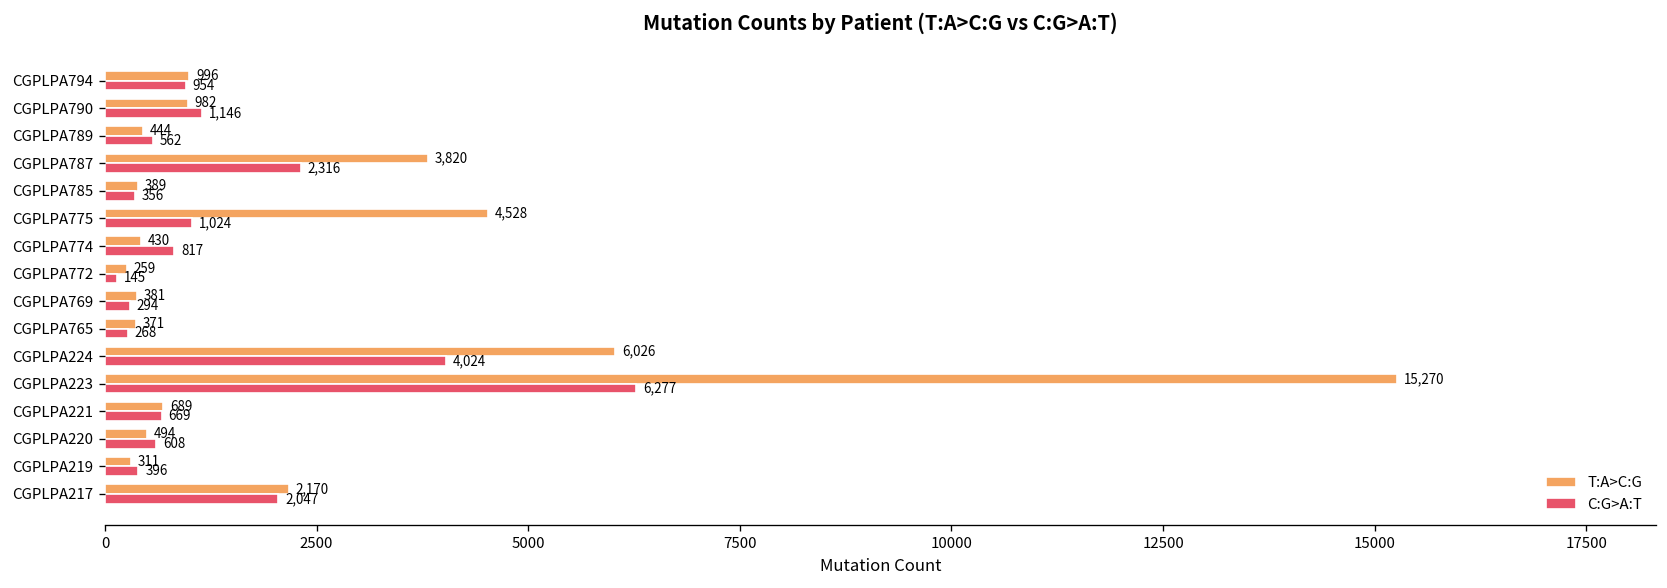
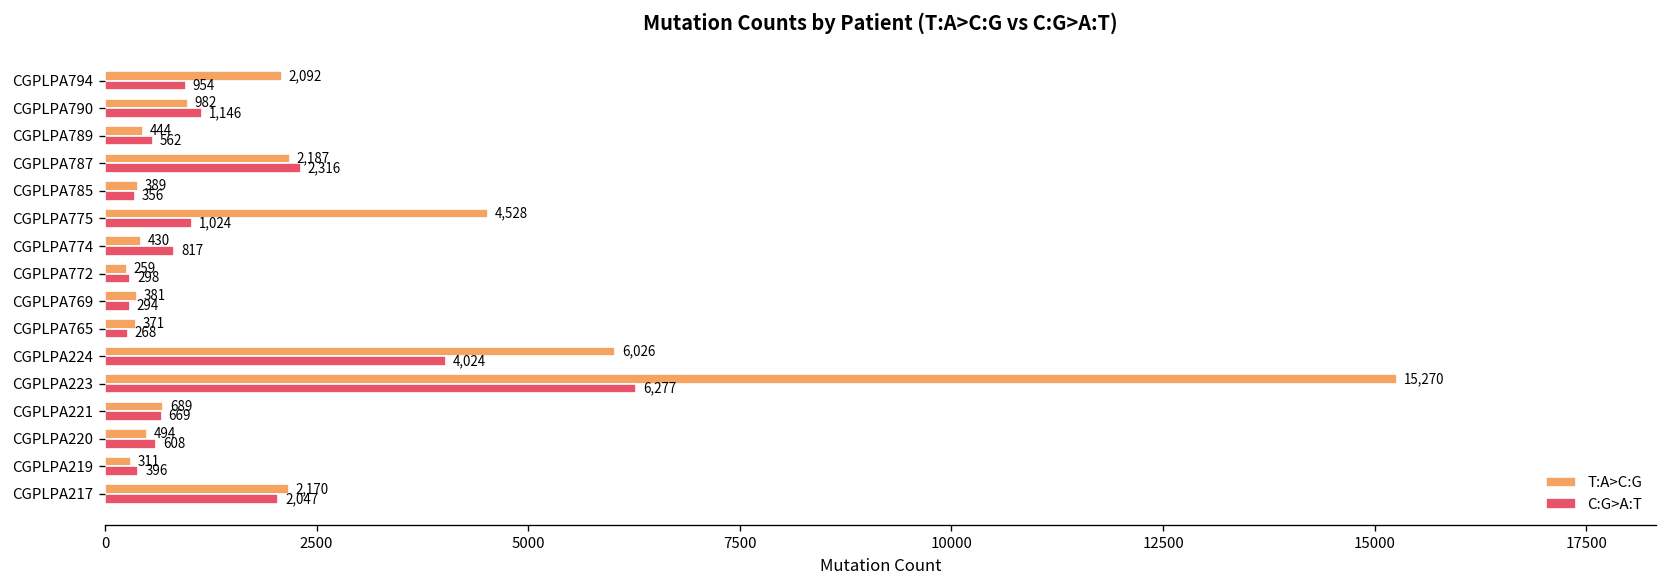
  {
    "T:A>C:G": {
-     "CGPLPA794": "996",
+     "CGPLPA794": "2,092",
      "CGPLPA790": "982",
      "CGPLPA789": "444",
-     "CGPLPA787": "3,820",
+     "CGPLPA787": "2,187",
      "CGPLPA775": "4,528",
      "CGPLPA774": "430",
      "CGPLPA772": "259",
      "CGPLPA769": "381",
      "CGPLPA765": "371",
      "CGPLPA224": "6,026",
      "CGPLPA223": "15,270",
      "CGPLPA220": "494",
      "CGPLPA219": "311",
      "CGPLPA217": "2,170"
    },
    "C:G>A:T": {
      "CGPLPA790": "1,146",
      "CGPLPA789": "562",
      "CGPLPA787": "2,316",
      "CGPLPA775": "1,024",
      "CGPLPA774": "817",
-     "CGPLPA772": "145",
+     "CGPLPA772": "298",
      "CGPLPA769": "294",
      "CGPLPA765": "268",
      "CGPLPA224": "4,024",
      "CGPLPA223": "6,277",
      "CGPLPA220": "608",
      "CGPLPA219": "396",
      "CGPLPA217": "2,047"
    }
  }
